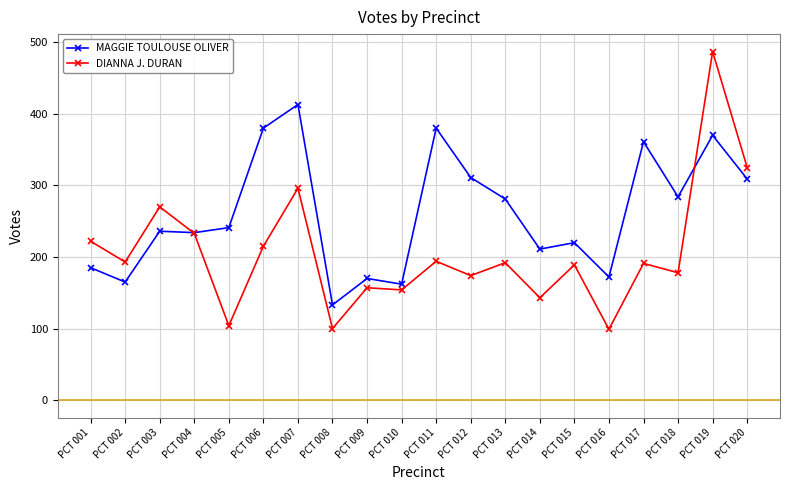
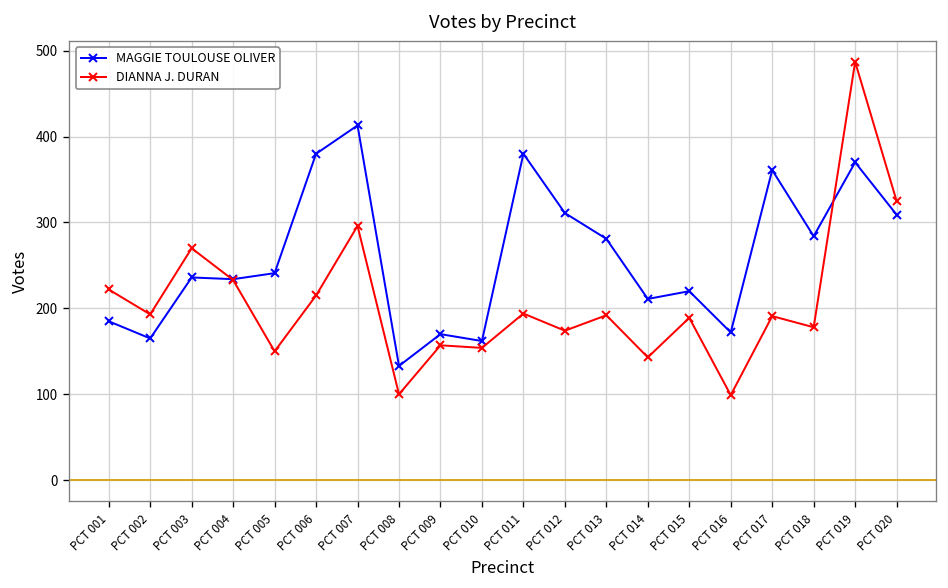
  {
    "MAGGIE TOULOUSE OLIVER": {
      "PCT 001": 190,
      "PCT 002": 170,
      "PCT 003": 240,
      "PCT 005": 240,
      "PCT 006": 380,
      "PCT 007": 410,
      "PCT 008": 130,
      "PCT 009": 170,
      "PCT 010": 160,
      "PCT 011": 380,
      "PCT 012": 310,
      "PCT 013": 280,
      "PCT 014": 210,
      "PCT 015": 220,
      "PCT 016": 170,
      "PCT 017": 360,
      "PCT 018": 280,
      "PCT 019": 370,
      "PCT 020": 310
    },
    "DIANNA J. DURAN": {
      "PCT 001": 220,
      "PCT 002": 190,
      "PCT 003": 270,
-     "PCT 005": 100,
+     "PCT 005": 150,
      "PCT 006": 220,
      "PCT 007": 300,
      "PCT 008": 100,
      "PCT 009": 160,
      "PCT 010": 150,
      "PCT 011": 190,
      "PCT 012": 170,
      "PCT 013": 190,
      "PCT 014": 140,
      "PCT 015": 190,
      "PCT 016": 100,
      "PCT 017": 190,
      "PCT 018": 180,
      "PCT 019": 490,
      "PCT 020": 330
    }
  }
